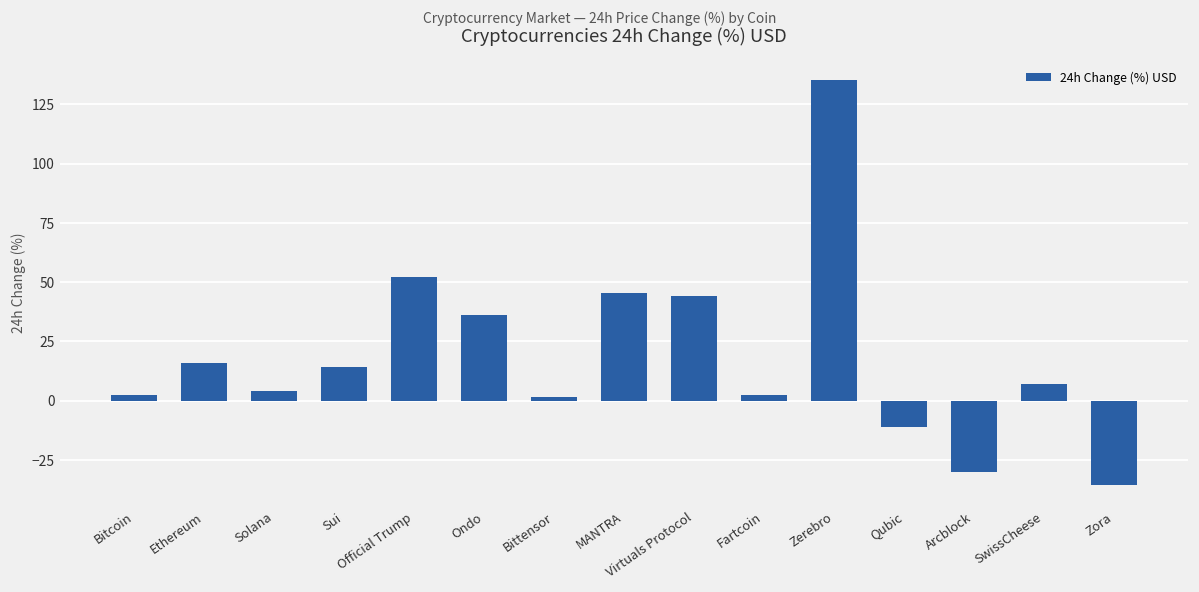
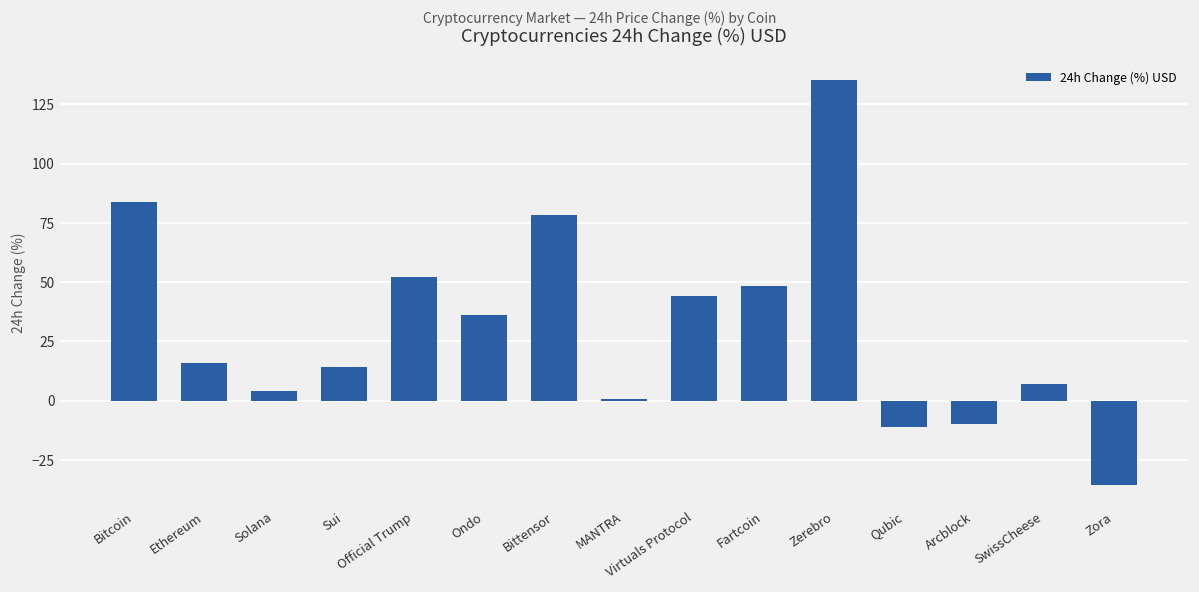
  {
-   "Bitcoin": 2,
+   "Bitcoin": 84,
    "Ethereum": 16,
    "Solana": 4,
    "Sui": 14,
    "Official Trump": 52,
    "Ondo": 36,
-   "Bittensor": 2,
-   "MANTRA": 45,
+   "Bittensor": 78,
+   "MANTRA": 0,
    "Virtuals Protocol": 44,
-   "Fartcoin": 2,
+   "Fartcoin": 48,
    "Zerebro": 135,
    "Qubic": -11,
-   "Arcblock": -30,
+   "Arcblock": -10,
    "SwissCheese": 7,
    "Zora": -36
  }
